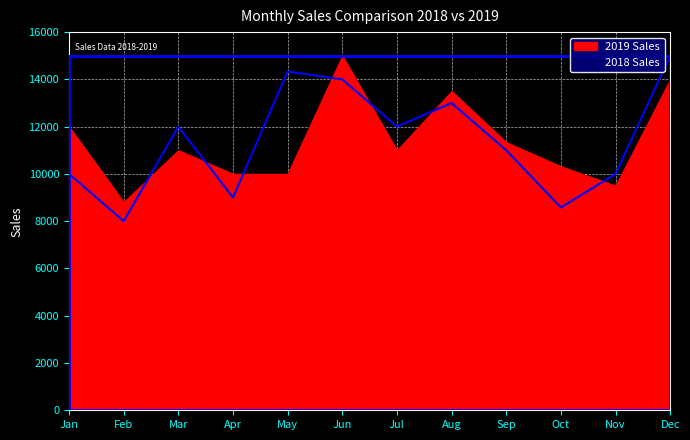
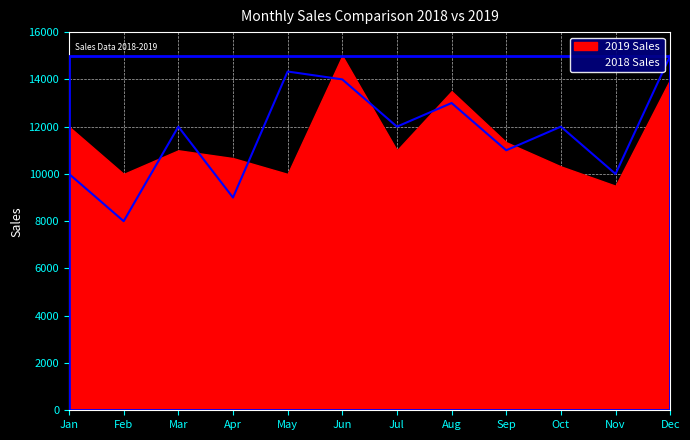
  {
    "2019 Sales": {
      "Jan": 12000,
-     "Feb": 8800,
+     "Feb": 10000,
      "Mar": 11000,
-     "Apr": 10000,
+     "Apr": 10700,
      "May": 10000,
      "Jun": 15000,
      "Jul": 11000,
      "Aug": 13500,
      "Sep": 11300,
      "Oct": 10300,
      "Nov": 9500,
      "Dec": 14000
    },
    "2018 Sales": {
      "Jan": 10000,
      "Feb": 8000,
      "Mar": 12000,
      "Apr": 9000,
      "May": 14300,
      "Jun": 14000,
      "Jul": 12000,
      "Aug": 13000,
      "Sep": 11000,
-     "Oct": 8600,
+     "Oct": 12000,
      "Nov": 10000,
      "Dec": 15000
    }
  }
